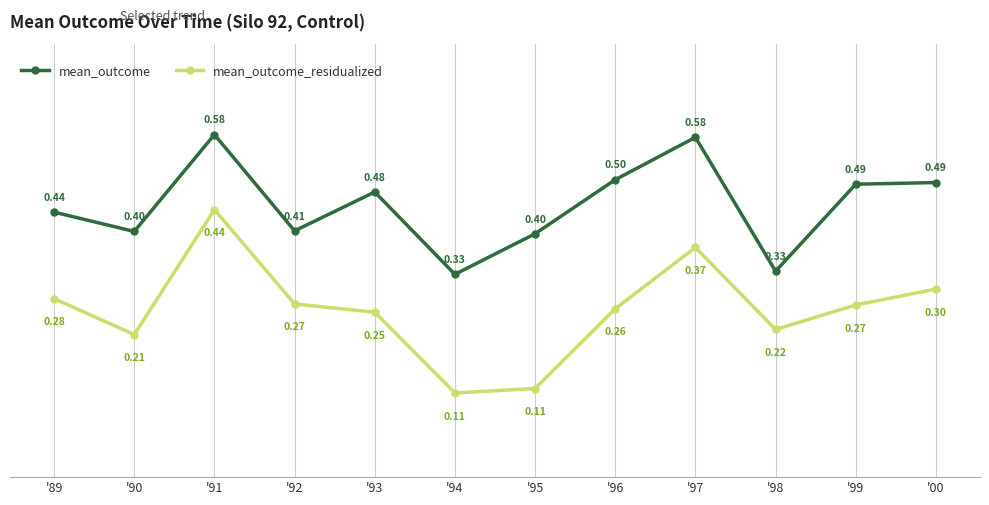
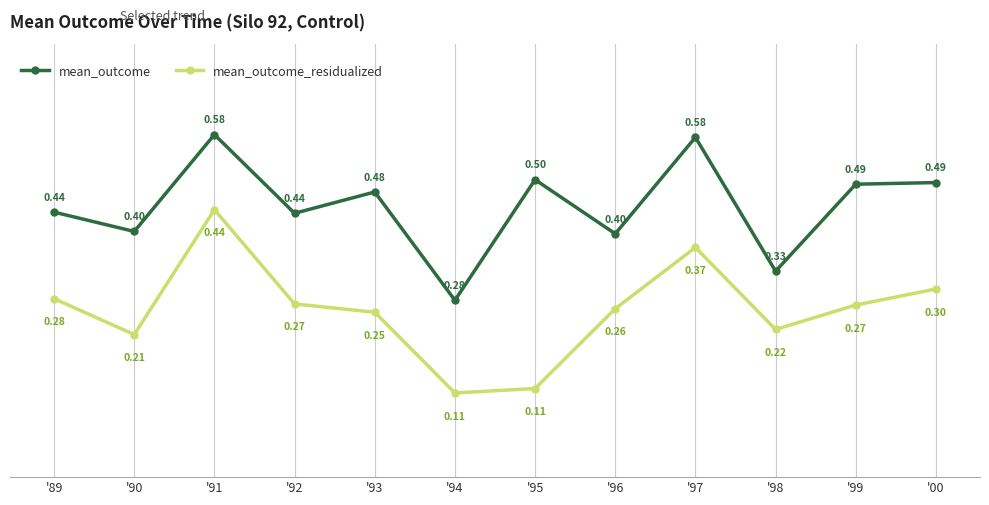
  {
    "mean_outcome": {
      "'89": 0.44,
      "'90": 0.40,
      "'91": 0.58,
-     "'92": 0.41,
+     "'92": 0.44,
      "'93": 0.48,
-     "'94": 0.33,
-     "'95": 0.40,
-     "'96": 0.50,
+     "'94": 0.28,
+     "'95": 0.50,
+     "'96": 0.40,
      "'97": 0.58,
      "'98": 0.33,
      "'99": 0.49,
      "'00": 0.49
    },
    "mean_outcome_residualized": {
      "'89": 0.28,
      "'90": 0.21,
      "'91": 0.44,
      "'92": 0.27,
      "'93": 0.25,
      "'94": 0.11,
      "'95": 0.11,
      "'96": 0.26,
      "'97": 0.37,
      "'98": 0.22,
      "'99": 0.27,
      "'00": 0.30
    }
  }
